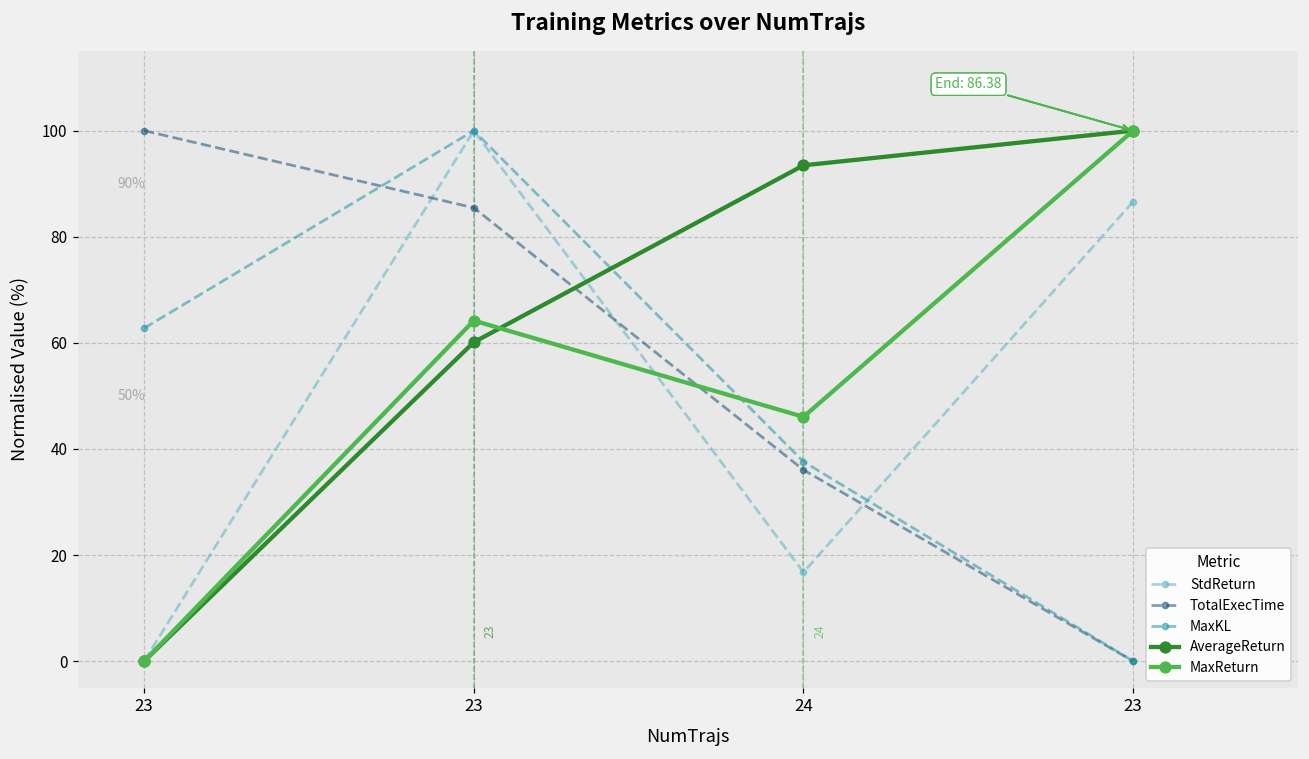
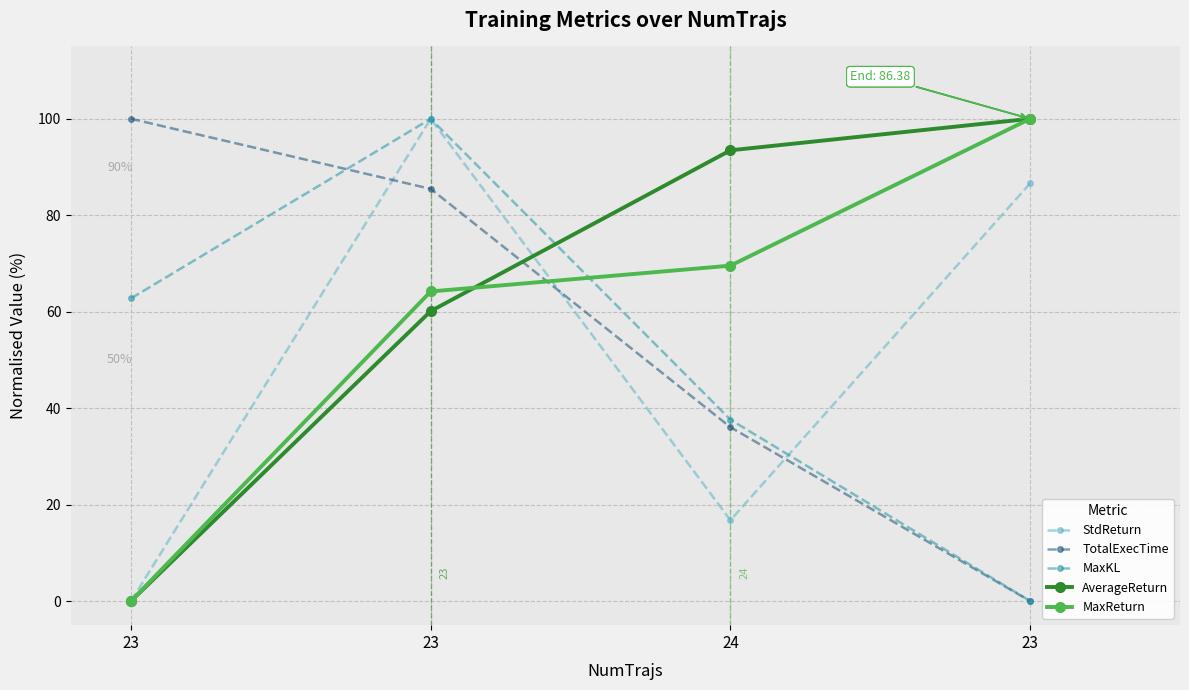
  {
    "TotalExecTime": {
      "24": 36
    },
    "AverageReturn": {
      "24": 93
    },
    "MaxReturn": {
-     "24": 46
+     "24": 70
    }
  }
